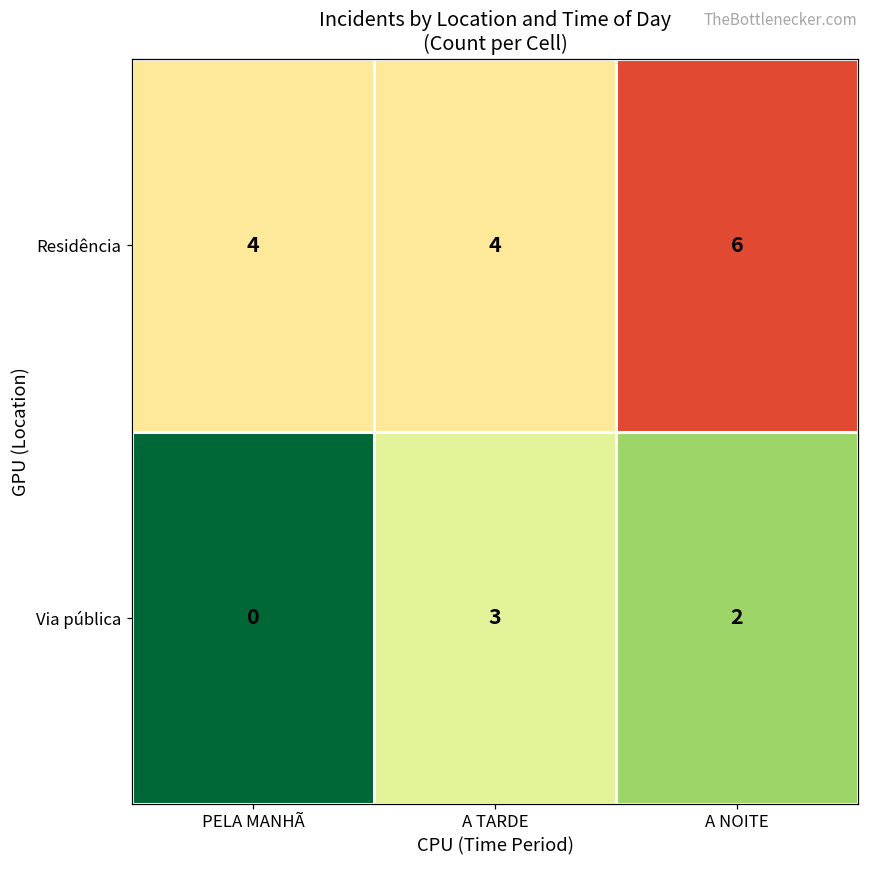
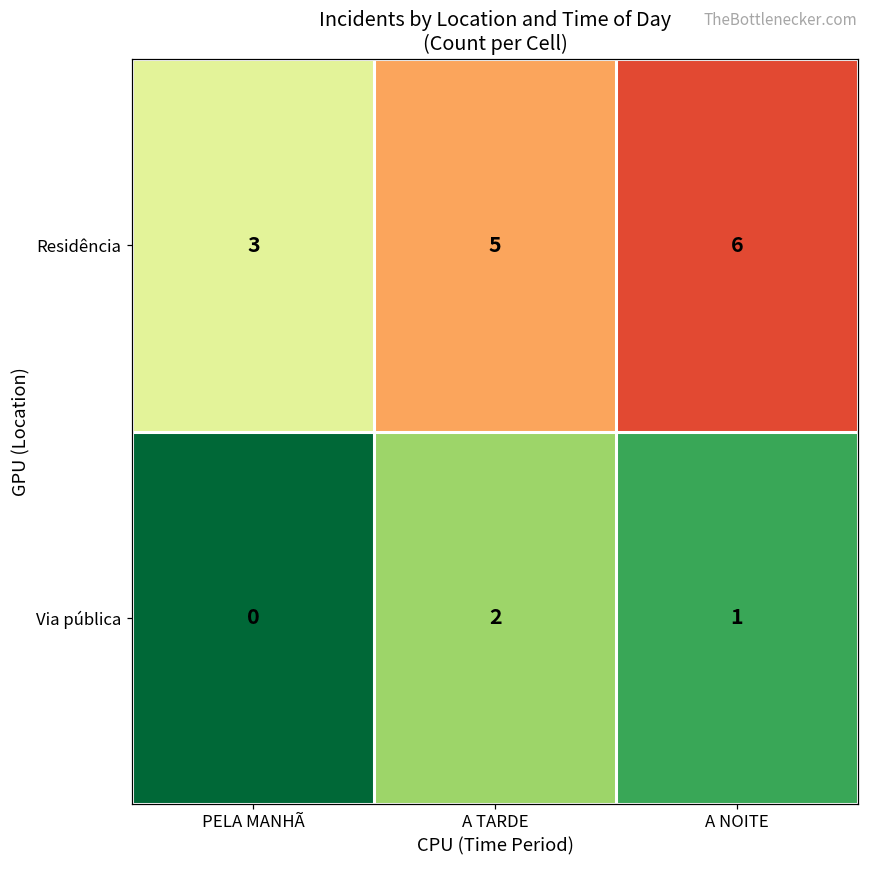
  {
    "Residência": {
-     "PELA MANHÃ": 4,
-     "A TARDE": 4,
+     "PELA MANHÃ": 3,
+     "A TARDE": 5,
      "A NOITE": 6
    },
    "Via pública": {
      "PELA MANHÃ": 0,
-     "A TARDE": 3,
-     "A NOITE": 2
+     "A TARDE": 2,
+     "A NOITE": 1
    }
  }
